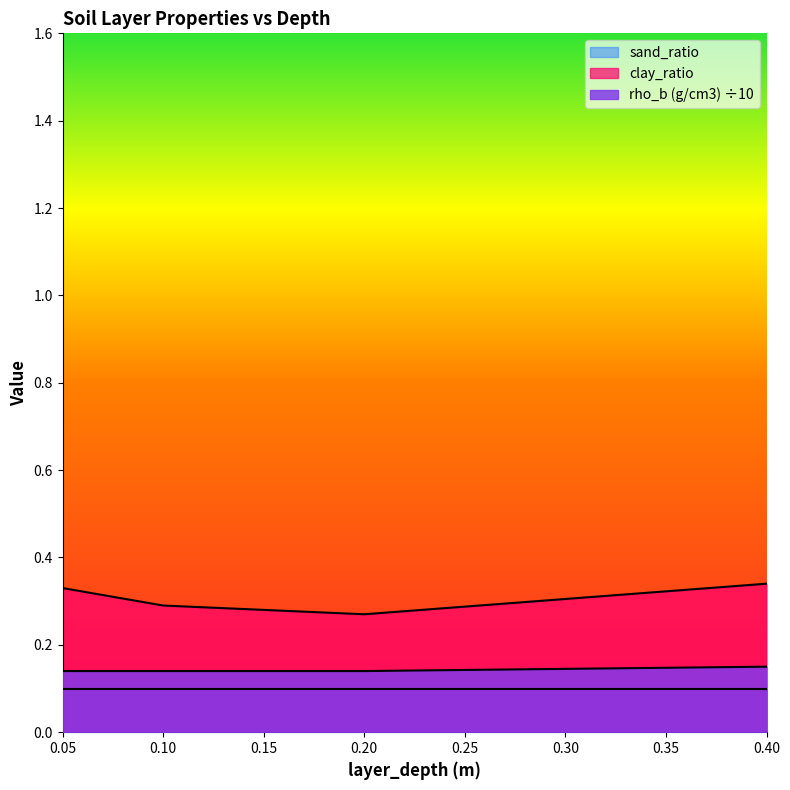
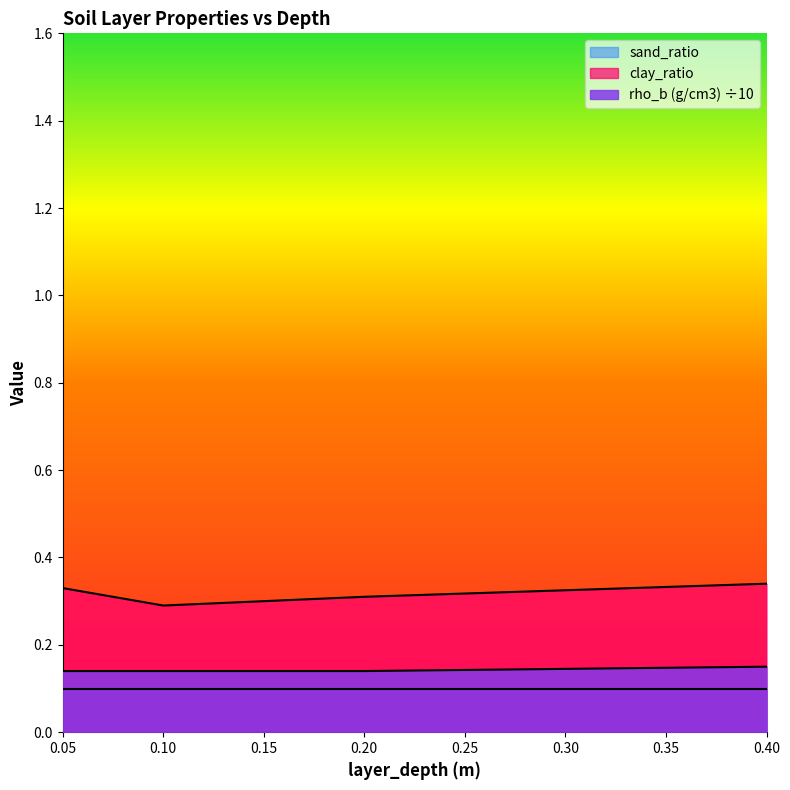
  {
    "sand_ratio": {
      "0.05": 0.10,
      "0.10": 0.10,
      "0.20": 0.10,
      "0.40": 0.10
    },
    "clay_ratio": {
      "0.05": 0.33,
      "0.10": 0.29,
-     "0.20": 0.27,
+     "0.20": 0.31,
      "0.40": 0.34
    },
    "rho_b (g/cm3) ÷10": {
      "0.05": 0.14,
      "0.10": 0.14,
      "0.20": 0.14,
      "0.40": 0.15
    }
  }
